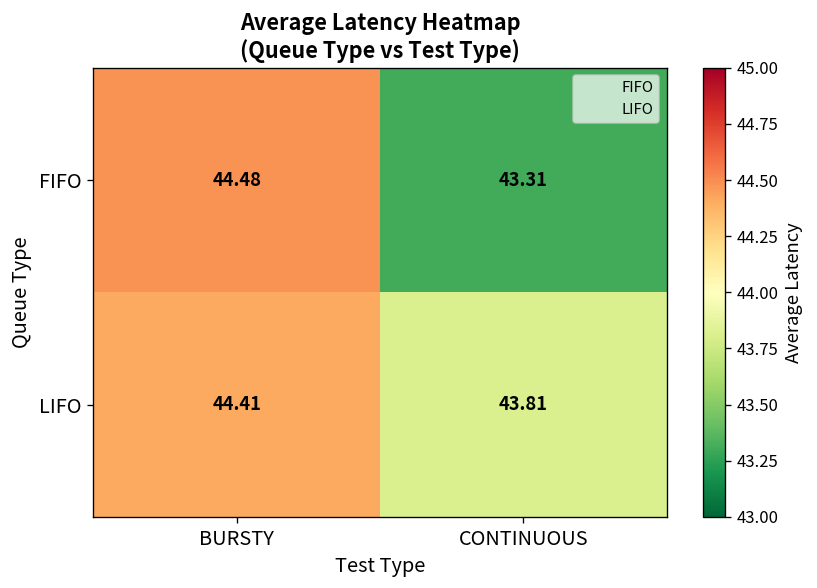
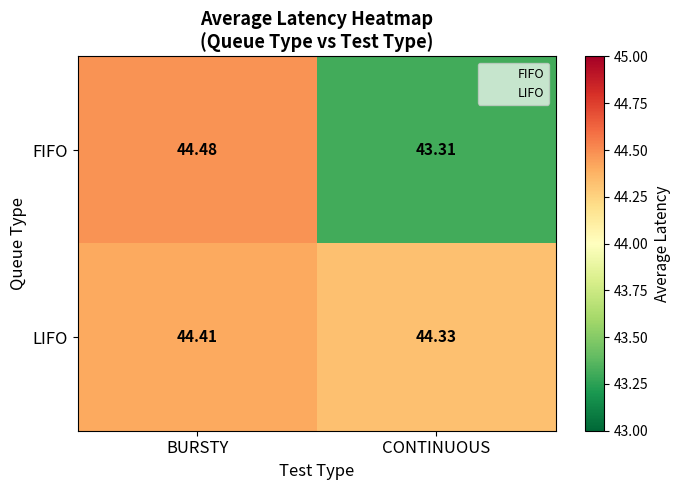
  {
    "FIFO": {
      "BURSTY": 44.48,
      "CONTINUOUS": 43.31
    },
    "LIFO": {
      "BURSTY": 44.41,
-     "CONTINUOUS": 43.81
+     "CONTINUOUS": 44.33
    }
  }
